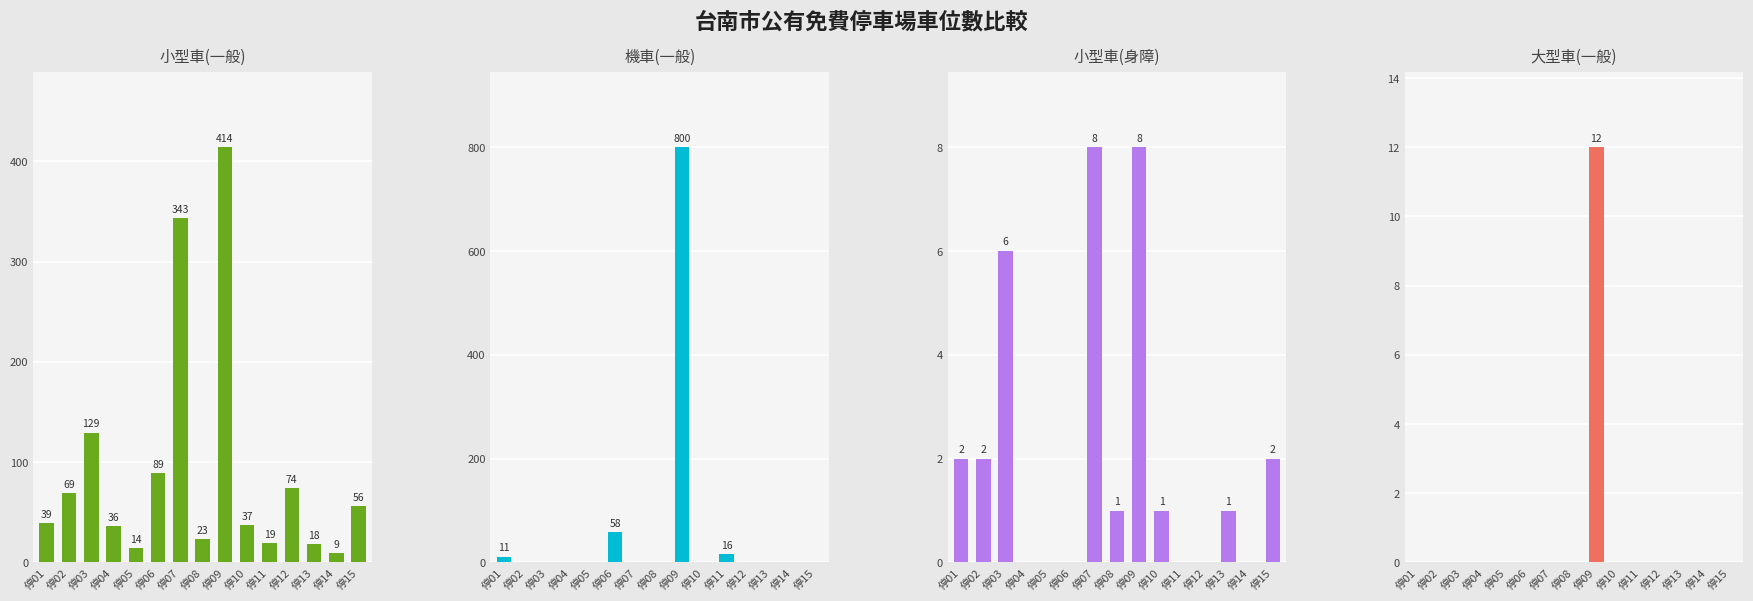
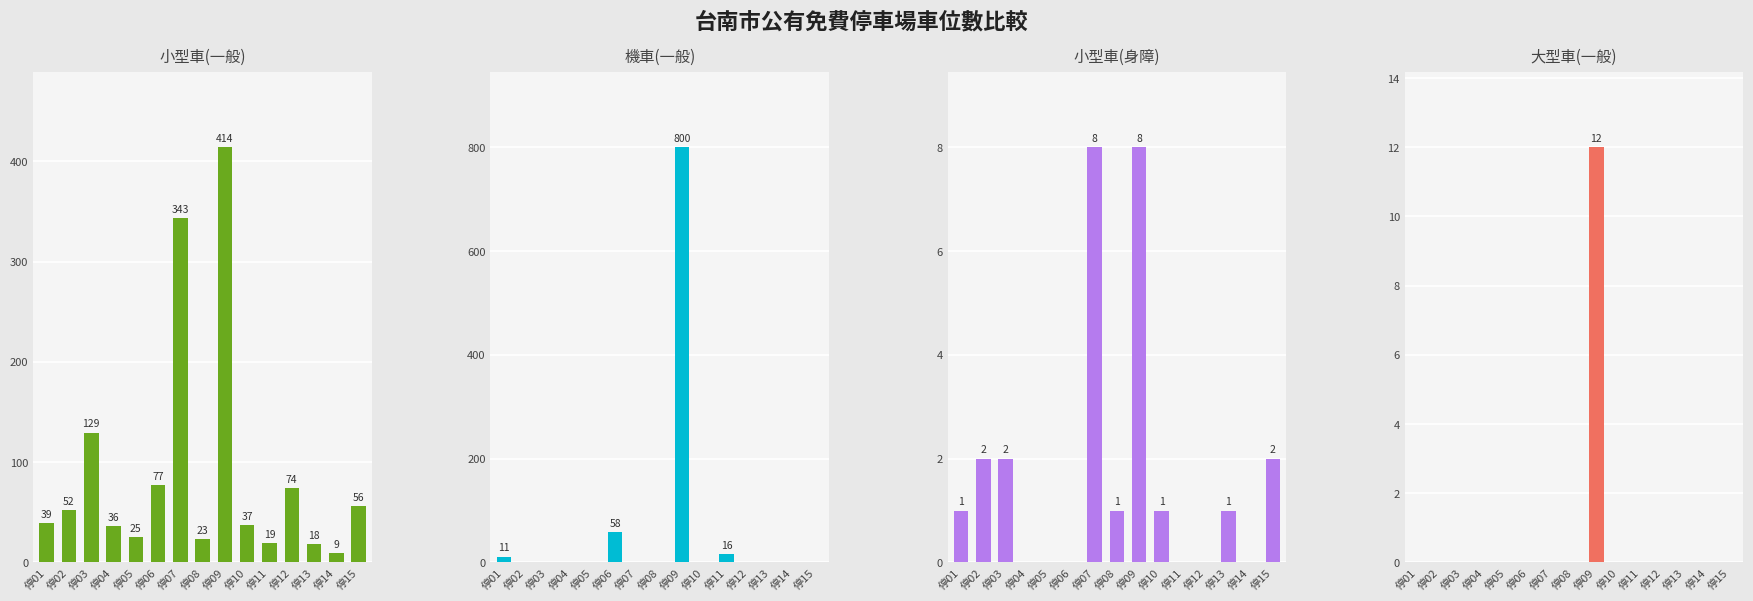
  {
    "小型車(一般)": {
      "停01": 39,
-     "停02": 69,
+     "停02": 52,
      "停03": 129,
      "停04": 36,
-     "停05": 14,
-     "停06": 89,
+     "停05": 25,
+     "停06": 77,
      "停07": 343,
      "停08": 23,
      "停09": 414,
      "停10": 37,
      "停11": 19,
      "停12": 74,
      "停13": 18,
      "停14": 9,
      "停15": 56
    },
    "機車(一般)": {
      "停01": 11,
      "停06": 58,
      "停09": 800,
      "停11": 16
    },
    "小型車(身障)": {
-     "停01": 2,
+     "停01": 1,
      "停02": 2,
-     "停03": 6,
+     "停03": 2,
      "停07": 8,
      "停08": 1,
      "停09": 8,
      "停10": 1,
      "停13": 1,
      "停15": 2
    },
    "大型車(一般)": {
      "停09": 12
    }
  }
